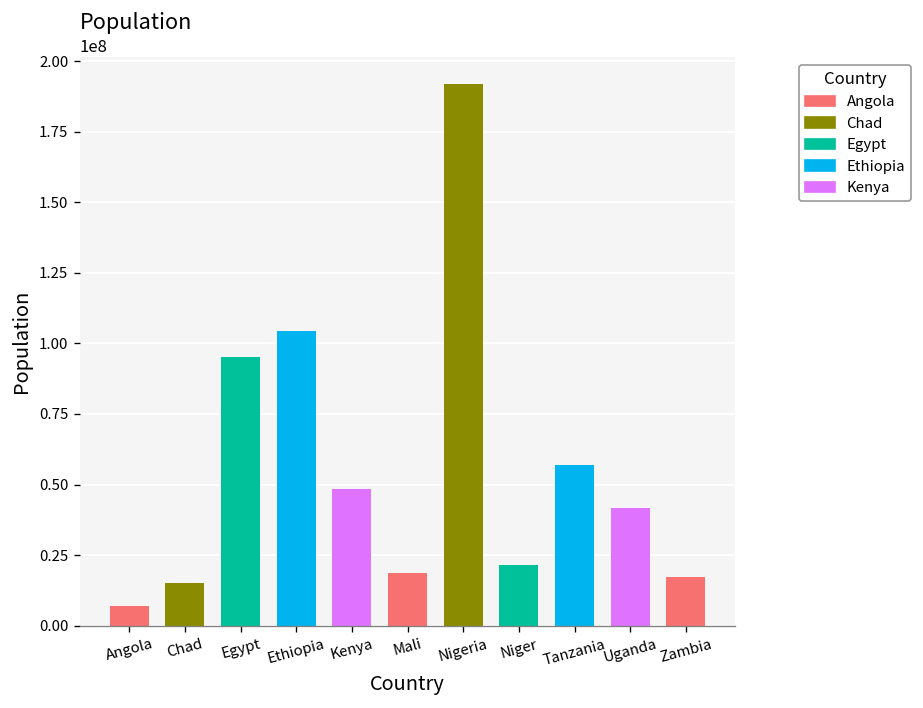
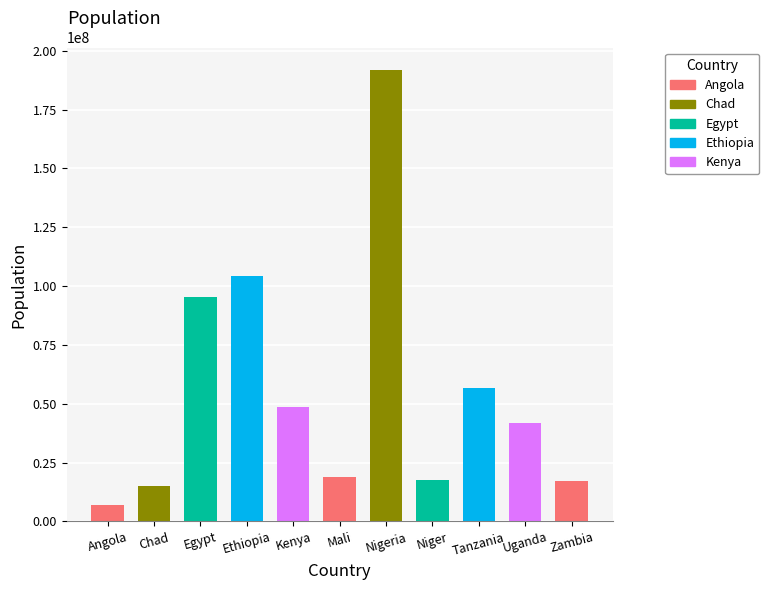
  {
    "Angola": 7000000,
    "Chad": 15000000,
    "Egypt": 95000000,
    "Ethiopia": 104000000,
    "Kenya": 48000000,
    "Mali": 19000000,
    "Nigeria": 192000000,
-   "Niger": 22000000,
+   "Niger": 18000000,
    "Tanzania": 57000000,
    "Uganda": 42000000,
    "Zambia": 17000000
  }
